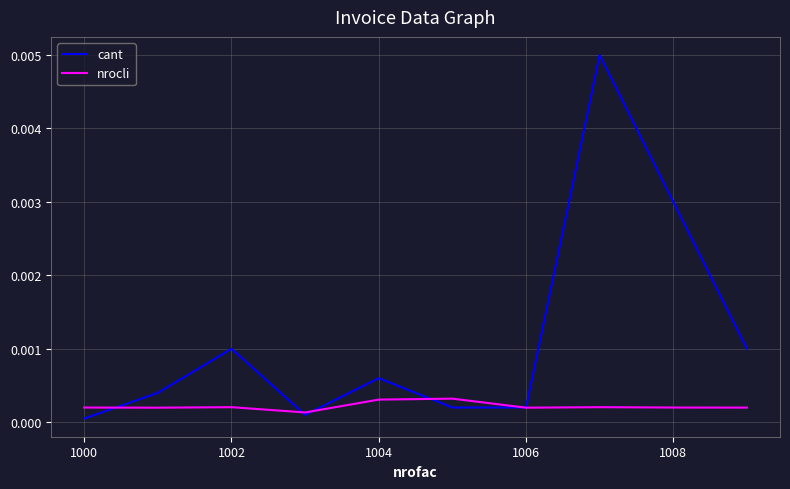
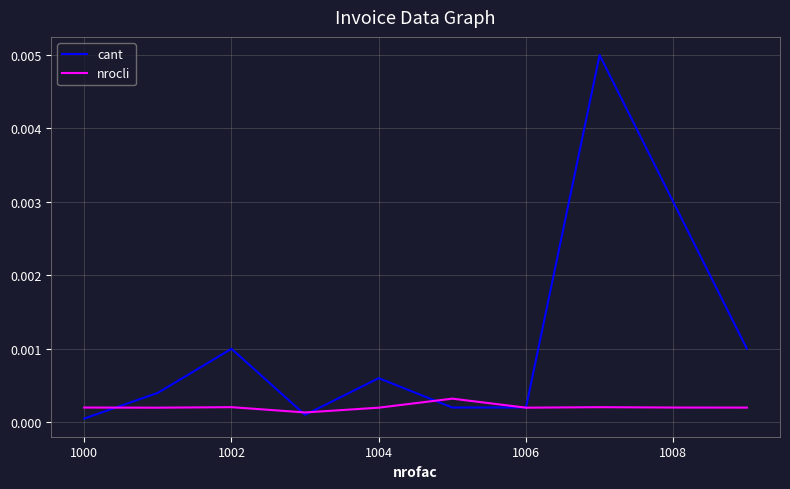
  {
    "cant": {
      "1000": 0.0001,
      "1002": 0.0010,
      "1004": 0.0006,
      "1008": 0.0030
    },
    "nrocli": {
      "1000": 0.0002,
      "1002": 0.0002,
-     "1004": 0.0003,
+     "1004": 0.0002,
      "1008": 0.0002
    }
  }
